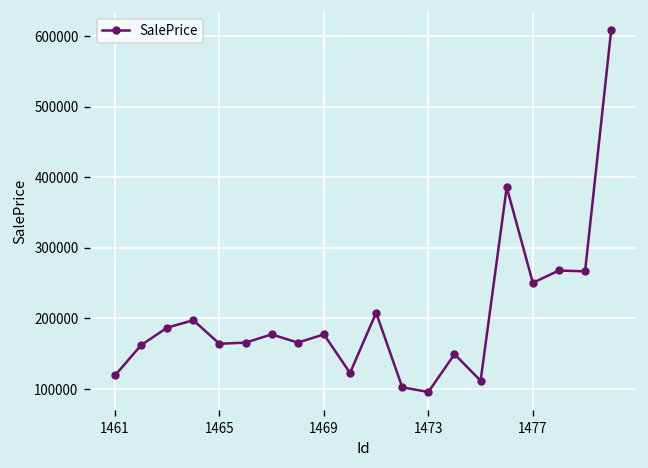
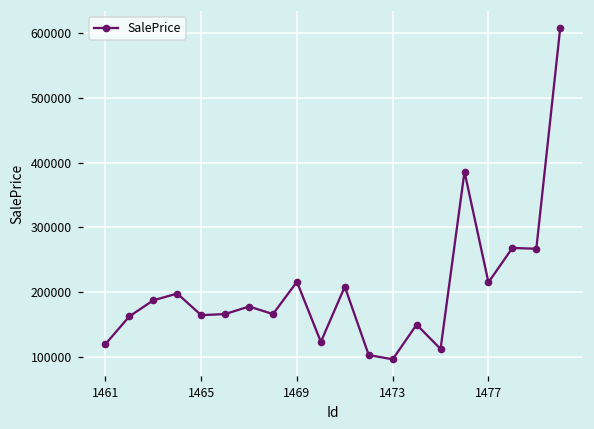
  {
    "1461": 120000,
    "1465": 160000,
-   "1469": 180000,
+   "1469": 220000,
    "1473": 100000,
-   "1477": 250000
+   "1477": 210000
  }
